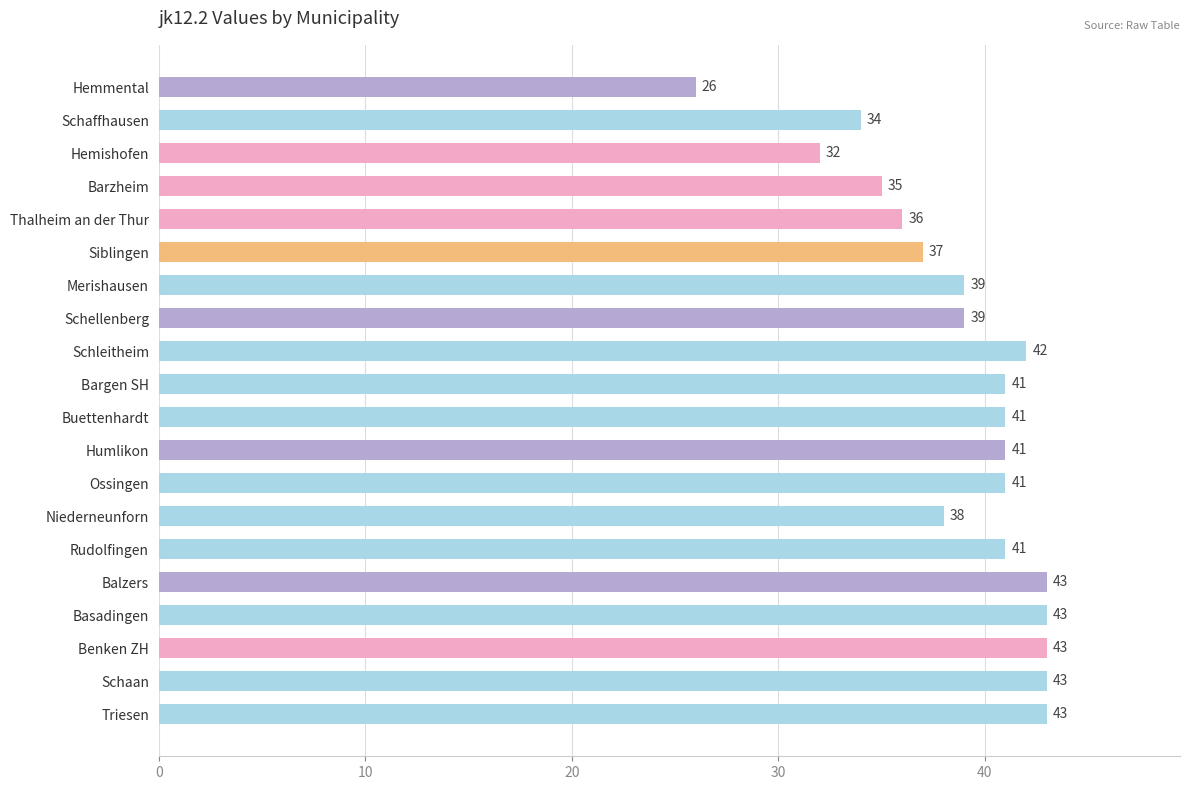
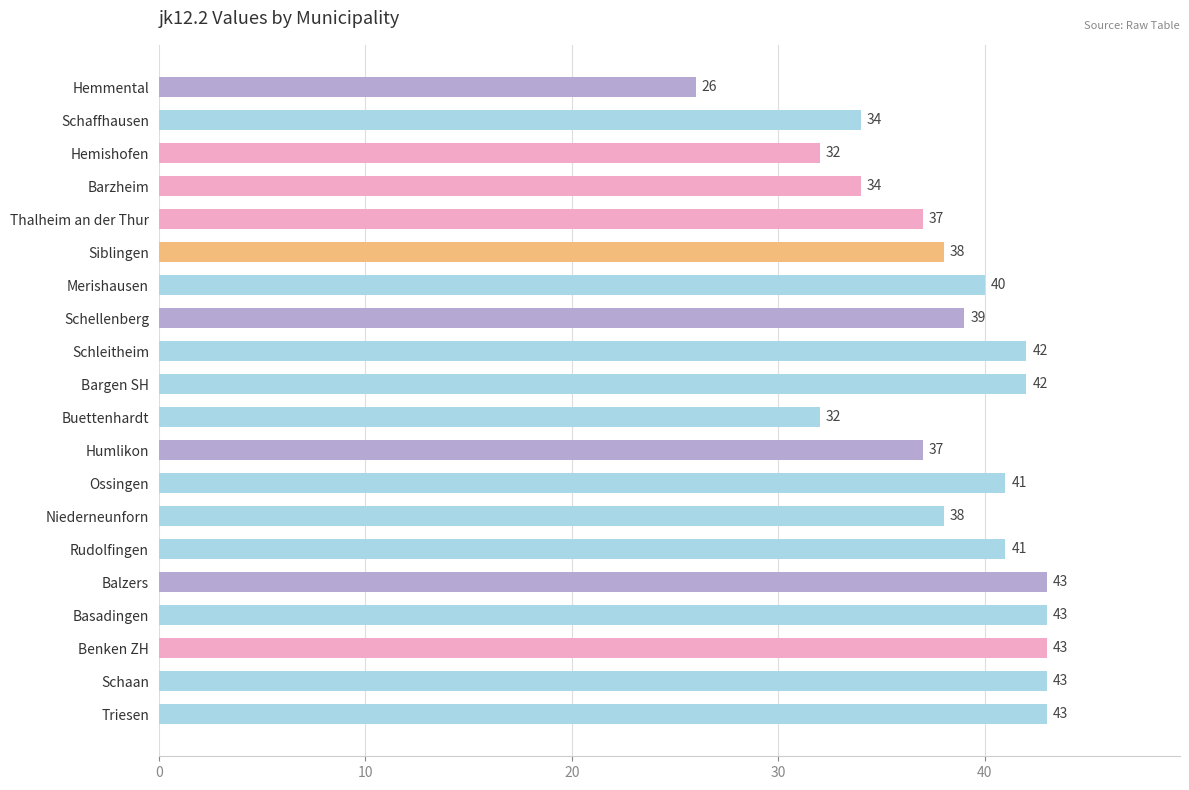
  {
    "Hemmental": 26,
    "Schaffhausen": 34,
    "Hemishofen": 32,
-   "Barzheim": 35,
-   "Thalheim an der Thur": 36,
-   "Siblingen": 37,
-   "Merishausen": 39,
+   "Barzheim": 34,
+   "Thalheim an der Thur": 37,
+   "Siblingen": 38,
+   "Merishausen": 40,
    "Schellenberg": 39,
    "Schleitheim": 42,
-   "Bargen SH": 41,
-   "Buettenhardt": 41,
-   "Humlikon": 41,
+   "Bargen SH": 42,
+   "Buettenhardt": 32,
+   "Humlikon": 37,
    "Ossingen": 41,
    "Niederneunforn": 38,
    "Rudolfingen": 41,
    "Balzers": 43,
    "Basadingen": 43,
    "Benken ZH": 43,
    "Schaan": 43,
    "Triesen": 43
  }
